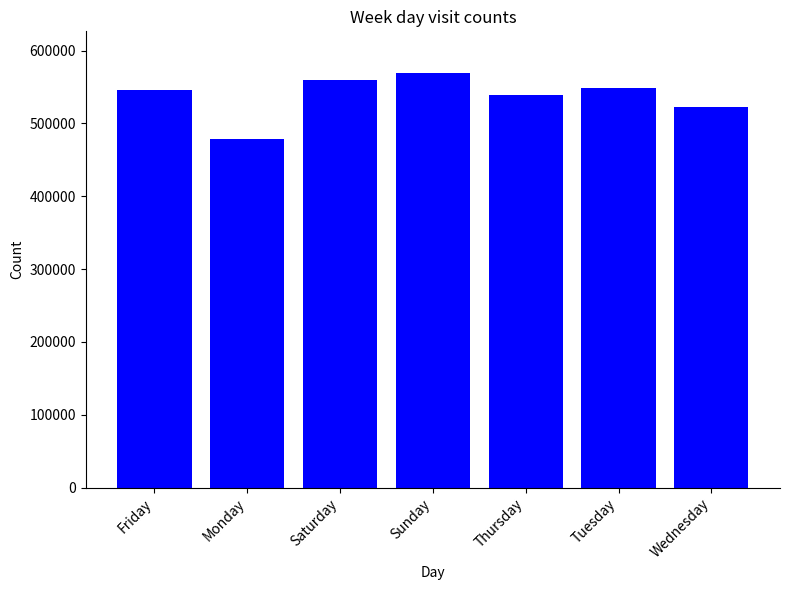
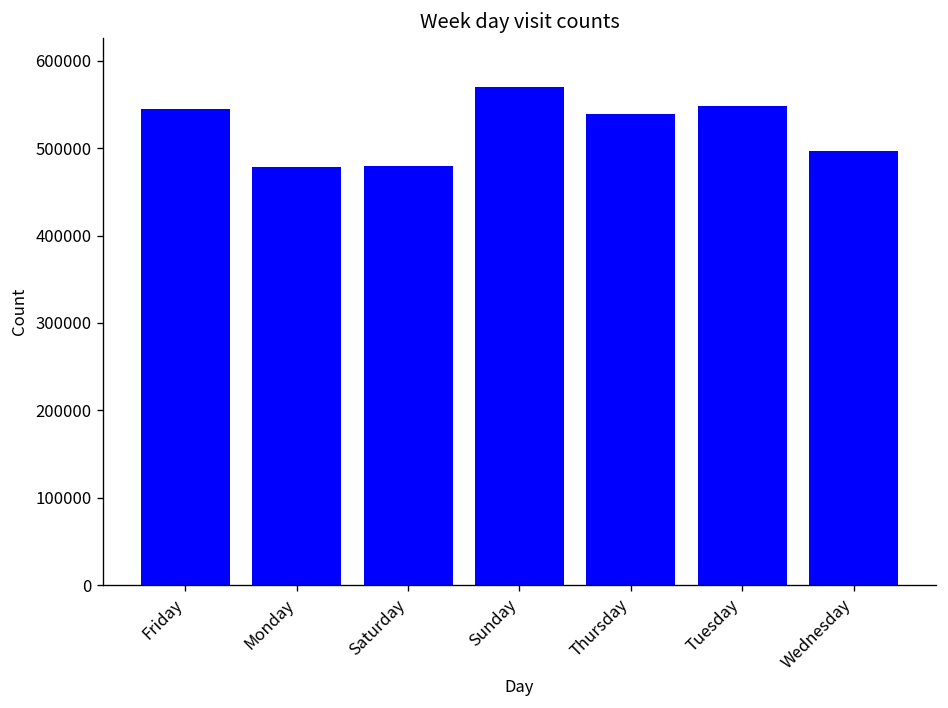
  {
    "Friday": 550000,
    "Monday": 480000,
-   "Saturday": 560000,
+   "Saturday": 480000,
    "Sunday": 570000,
    "Thursday": 540000,
    "Tuesday": 550000,
-   "Wednesday": 520000
+   "Wednesday": 500000
  }
